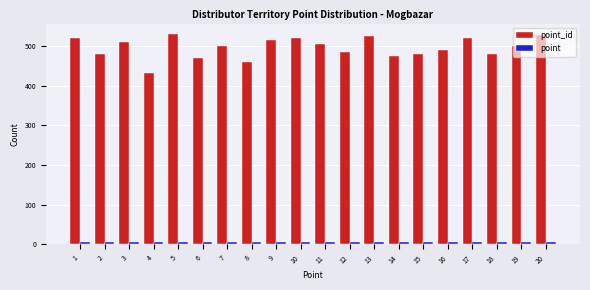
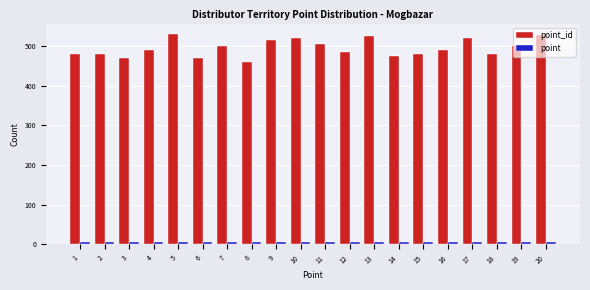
  {
    "point_id": {
-     "1": 520,
+     "1": 480,
      "2": 480,
-     "3": 510,
-     "4": 430,
+     "3": 470,
+     "4": 490,
      "5": 530,
      "6": 470,
      "7": 500,
      "8": 460,
      "9": 520,
      "10": 520,
      "11": 510,
      "12": 490,
      "13": 530,
      "14": 480,
      "15": 480,
      "16": 490,
      "17": 520,
      "18": 480
    }
  }
